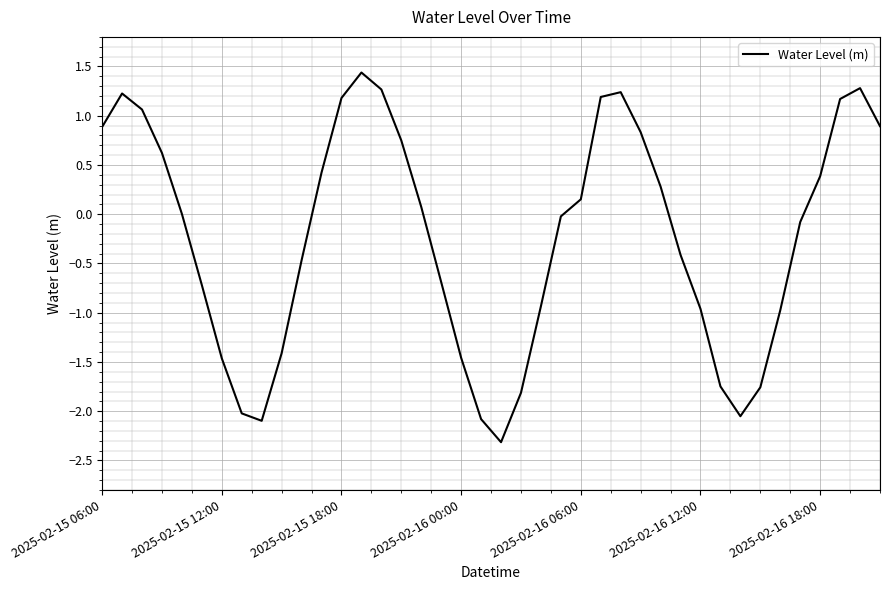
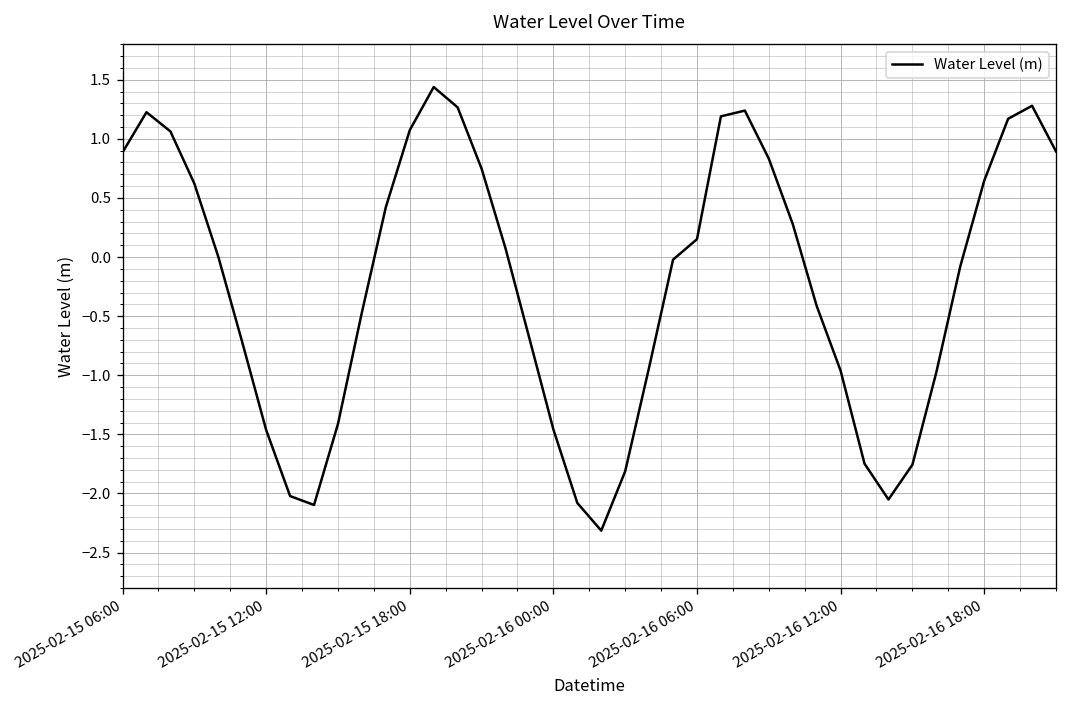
  {
    "2025-02-15 06:00": 0.9,
    "2025-02-15 12:00": -1.5,
-   "2025-02-15 18:00": 1.2,
+   "2025-02-15 18:00": 1.1,
    "2025-02-16 00:00": -1.5,
    "2025-02-16 06:00": 0.2,
    "2025-02-16 12:00": -1.0,
-   "2025-02-16 18:00": 0.4
+   "2025-02-16 18:00": 0.6
  }
